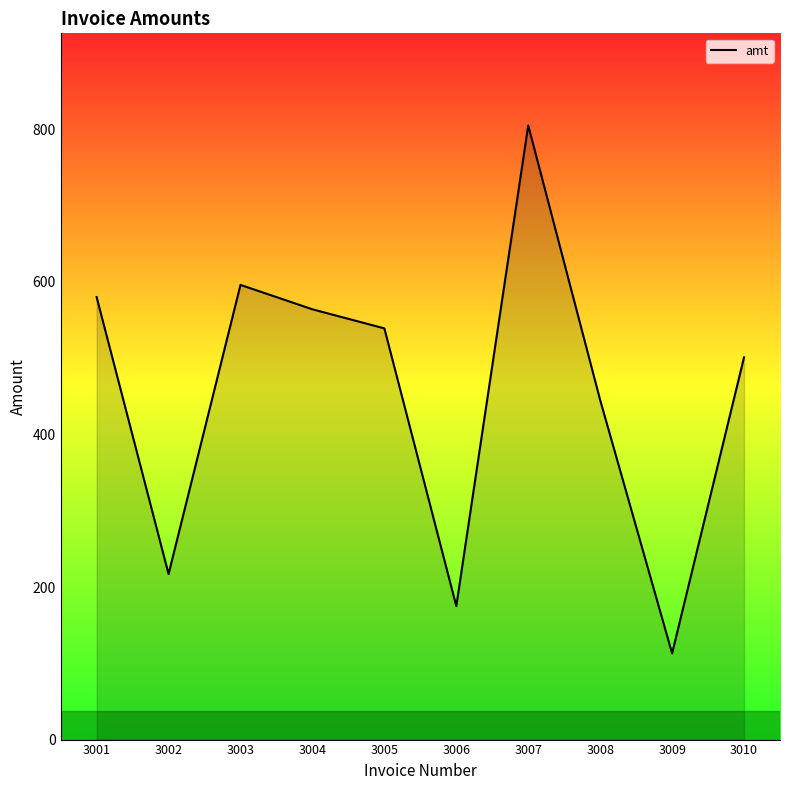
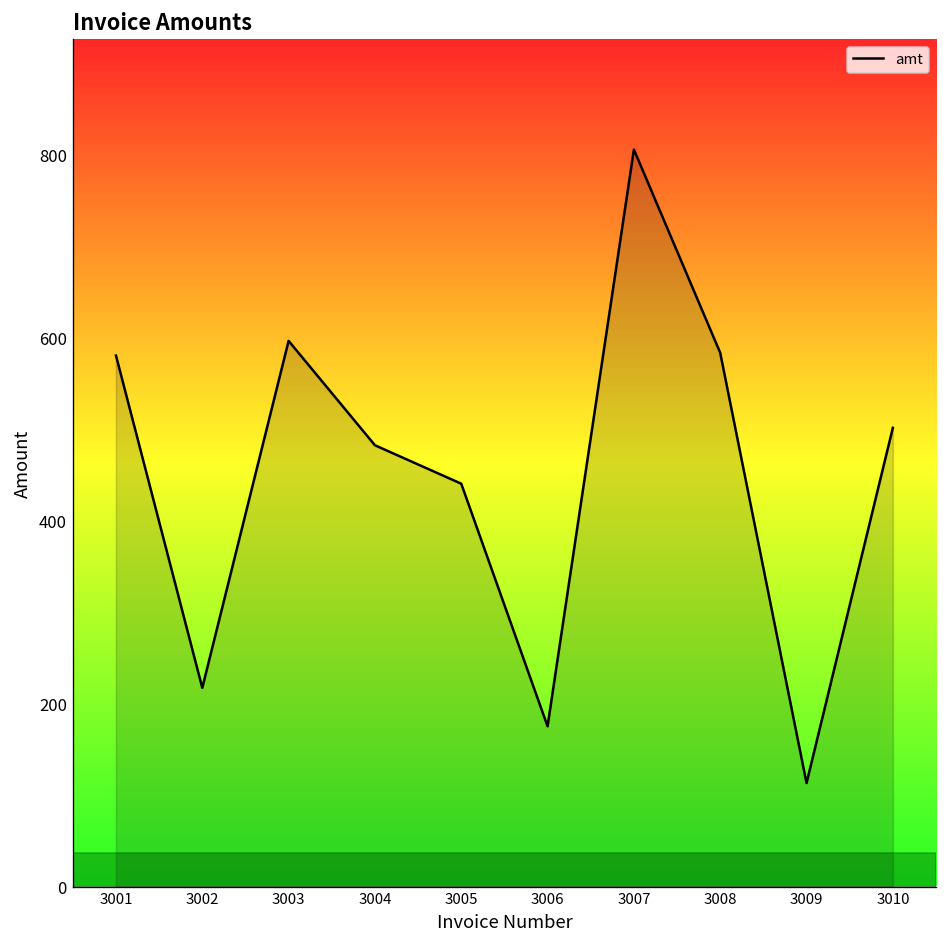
  {
    "3001": 580,
    "3002": 220,
    "3003": 600,
-   "3004": 560,
-   "3005": 540,
+   "3004": 480,
+   "3005": 440,
    "3006": 180,
    "3007": 810,
-   "3008": 450,
+   "3008": 580,
    "3009": 110,
    "3010": 500
  }
